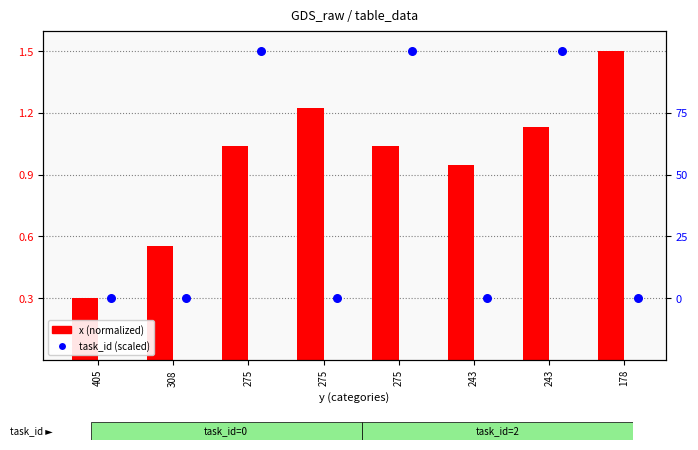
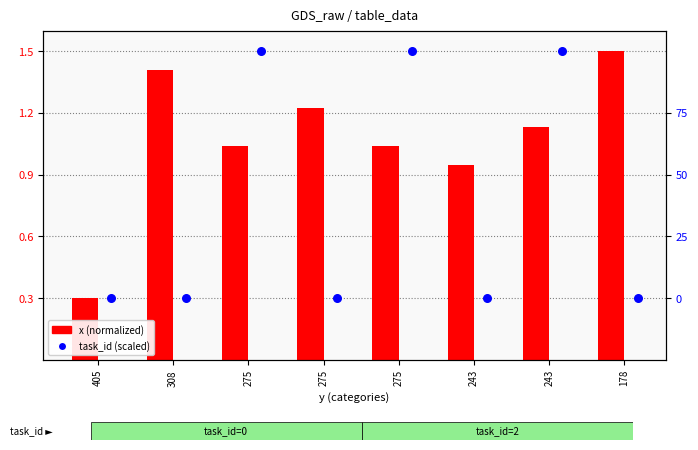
  {
    "x (normalized)": {
      "405": 0.30,
-     "308": 0.55,
+     "308": 1.41,
      "178": 1.50
    }
  }
